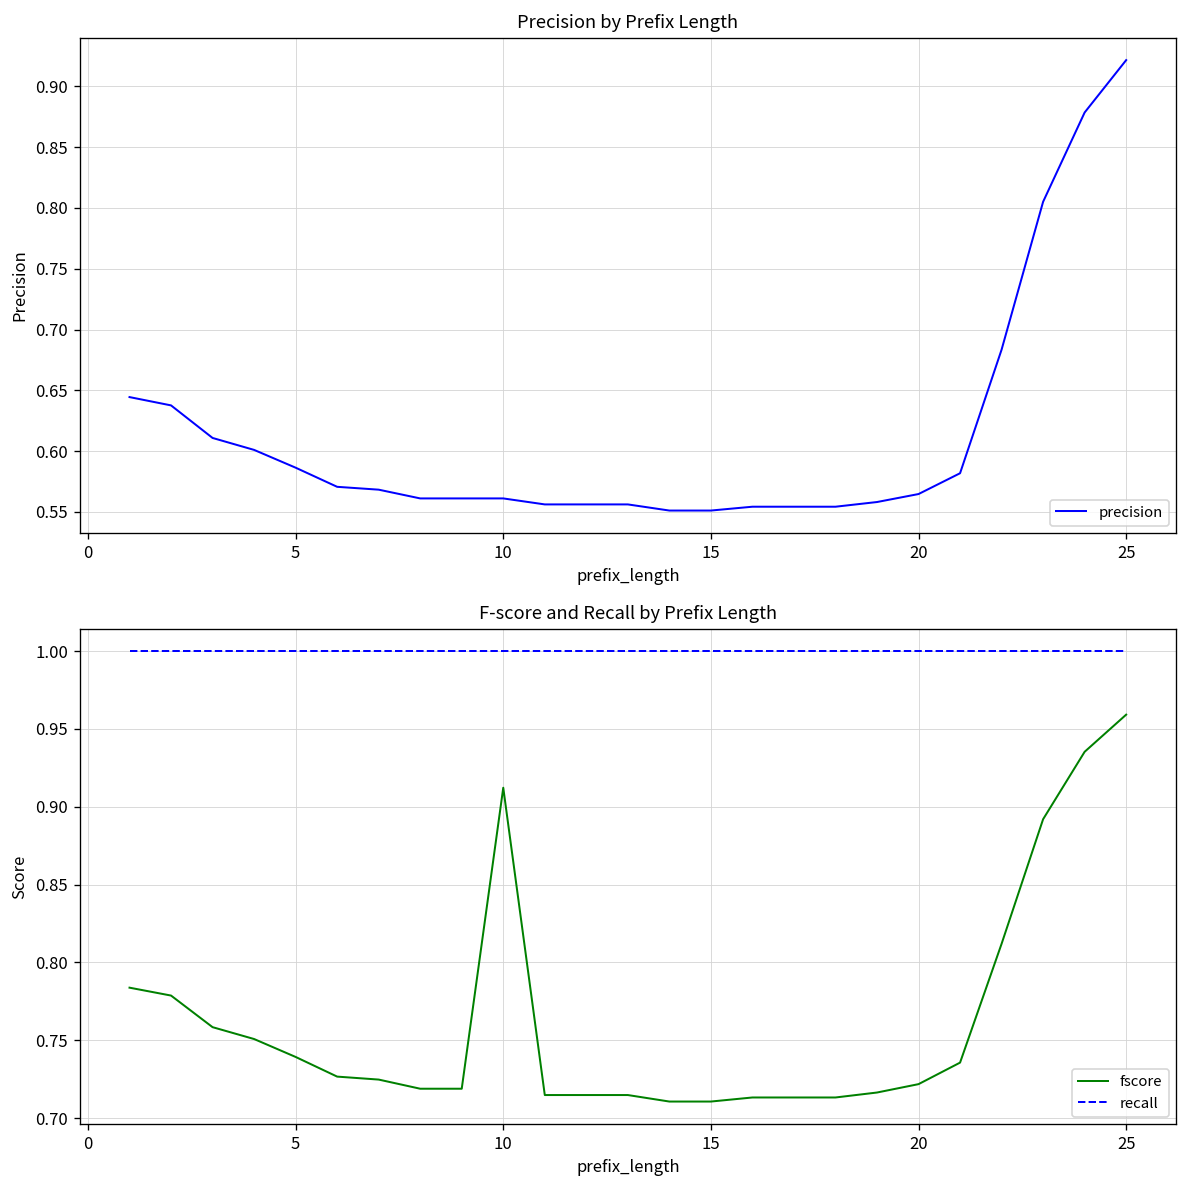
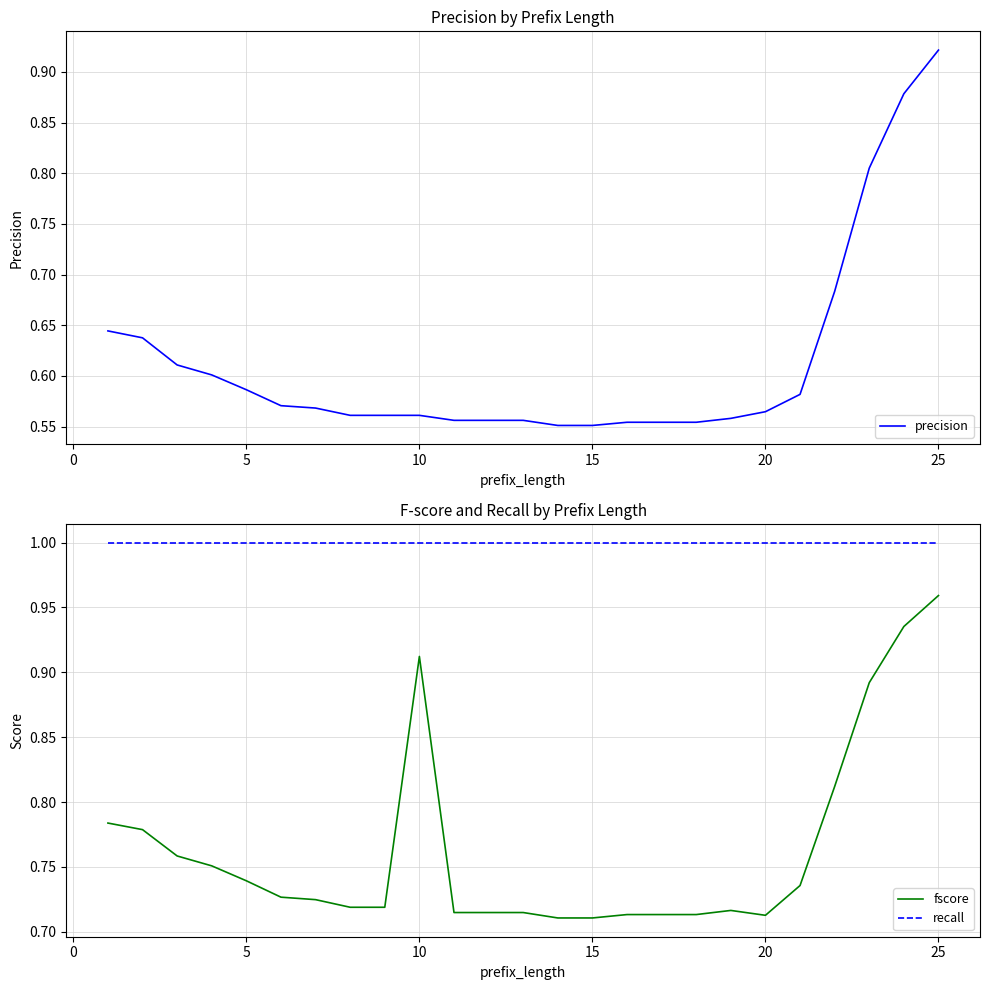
  {
    "Precision by Prefix Length": {
      "5": 0.586,
      "10": 0.561,
      "15": 0.551,
      "20": 0.565,
      "25": 0.922
    },
    "F-score and Recall by Prefix Length": {
      "fscore": {
        "5": 0.739,
        "10": 0.912,
        "15": 0.711,
-       "20": 0.722,
+       "20": 0.713,
        "25": 0.959
      },
      "recall": {
        "5": 1.000,
        "10": 1.000,
        "15": 1.000,
        "20": 1.000,
        "25": 1.000
      }
    }
  }
